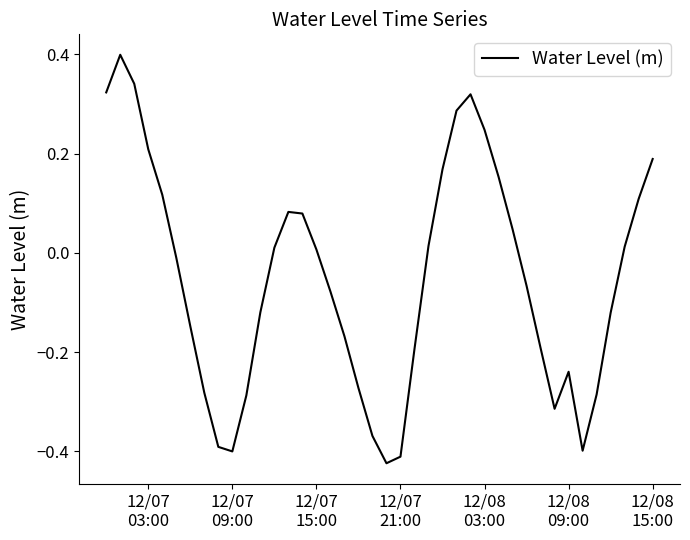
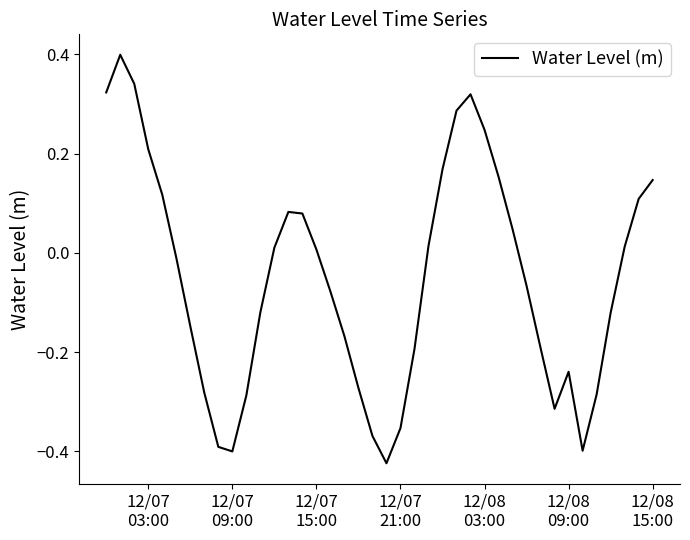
  {
    "12/07 03:00": 0.21,
    "12/07 09:00": -0.40,
    "12/07 15:00": 0.01,
-   "12/07 21:00": -0.41,
+   "12/07 21:00": -0.35,
    "12/08 03:00": 0.25,
    "12/08 09:00": -0.24,
-   "12/08 15:00": 0.19
+   "12/08 15:00": 0.15
  }
